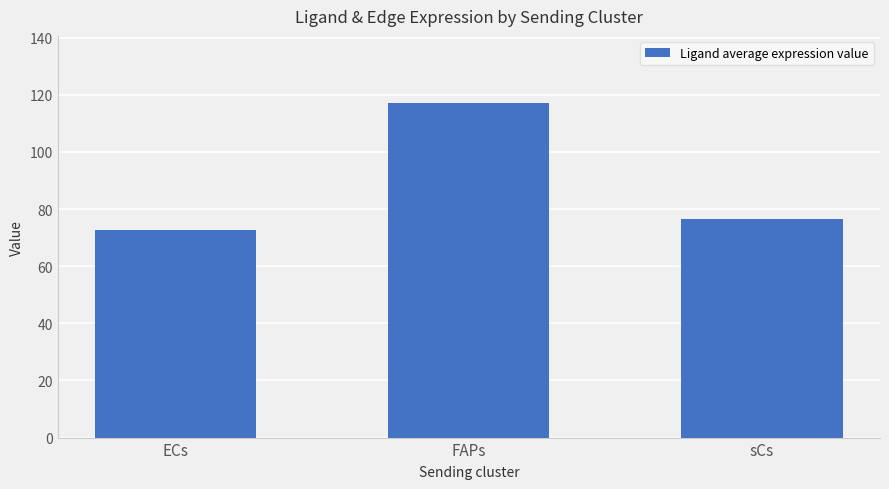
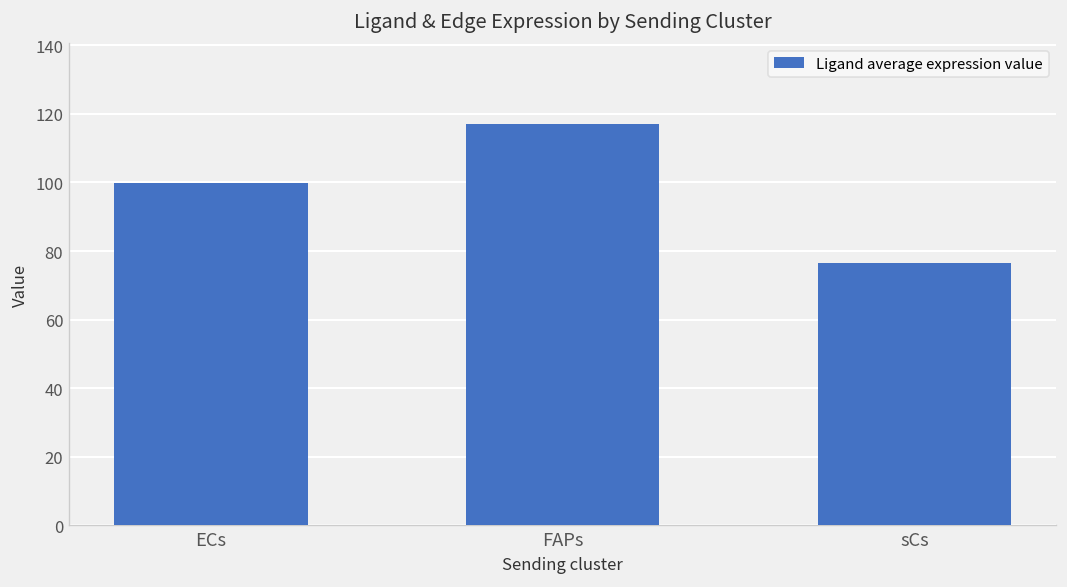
  {
-   "ECs": 73,
+   "ECs": 100,
    "FAPs": 117,
    "sCs": 76
  }
